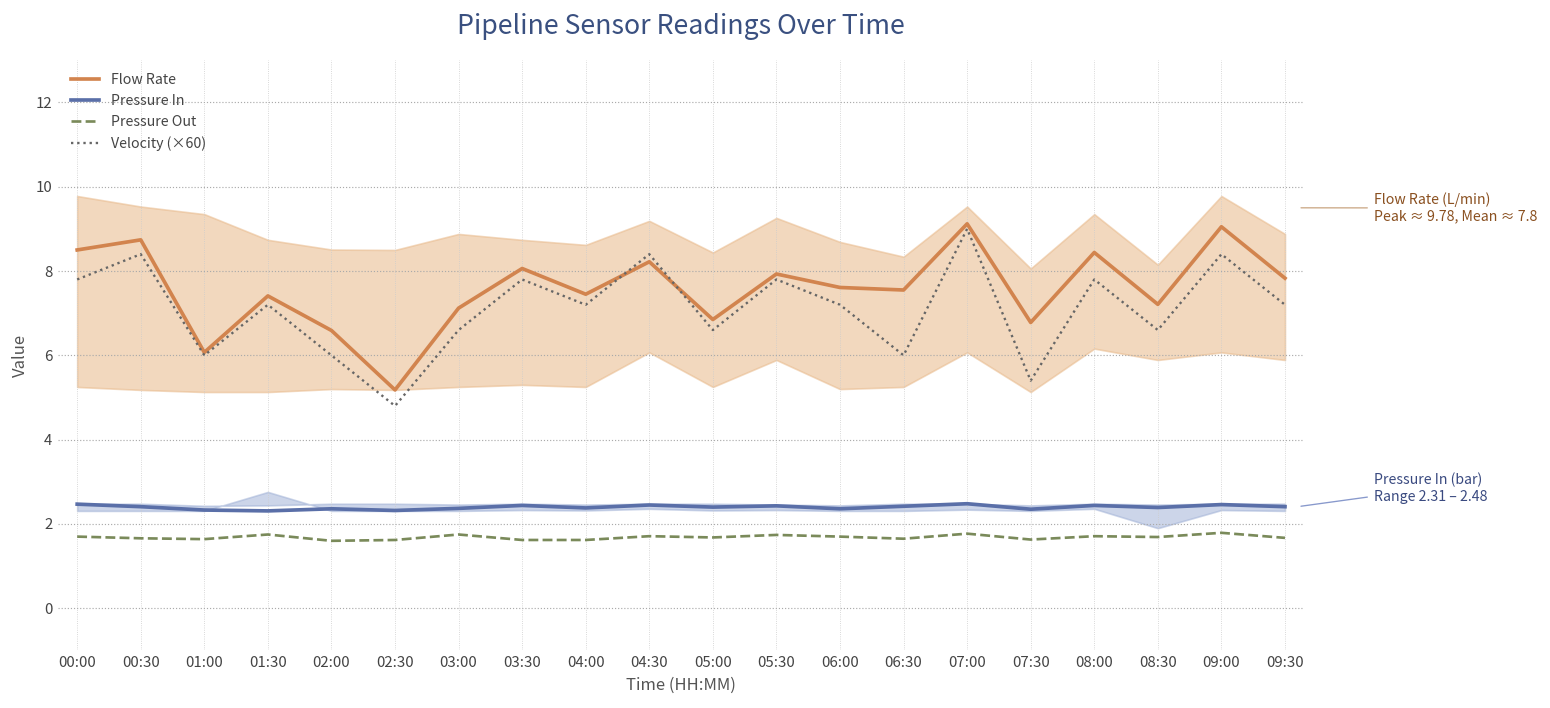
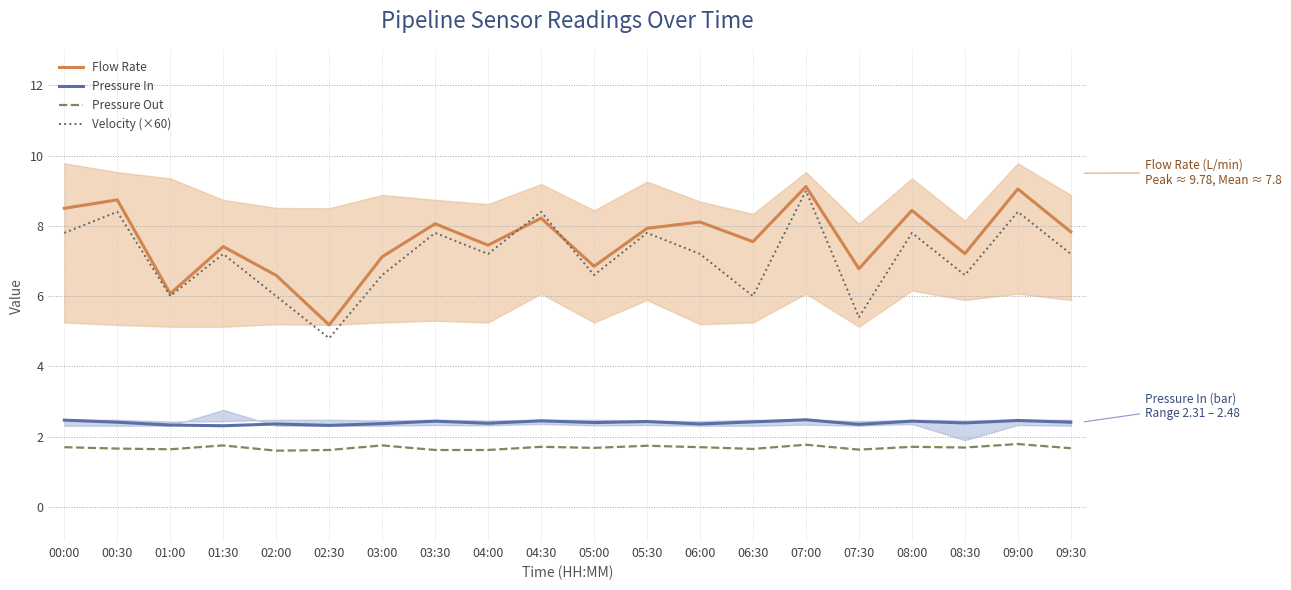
  {
    "Flow Rate": {
      "00:00": 8.5,
      "00:30": 8.7,
      "01:30": 7.4,
      "02:00": 6.6,
      "02:30": 5.2,
      "03:00": 7.1,
      "03:30": 8.1,
      "04:00": 7.5,
      "04:30": 8.2,
      "05:00": 6.9,
      "05:30": 7.9,
-     "06:00": 7.6,
+     "06:00": 8.1,
      "06:30": 7.6,
      "07:00": 9.1,
      "07:30": 6.8,
      "08:00": 8.4,
      "08:30": 7.2,
      "09:00": 9.1,
      "09:30": 7.8
    },
    "Pressure In": {
      "01:00": 2.3,
      "01:30": 2.3,
      "02:00": 2.4,
      "02:30": 2.3,
      "03:00": 2.4,
      "04:00": 2.4,
      "05:00": 2.4,
      "06:00": 2.4,
      "07:30": 2.4
    }
  }
